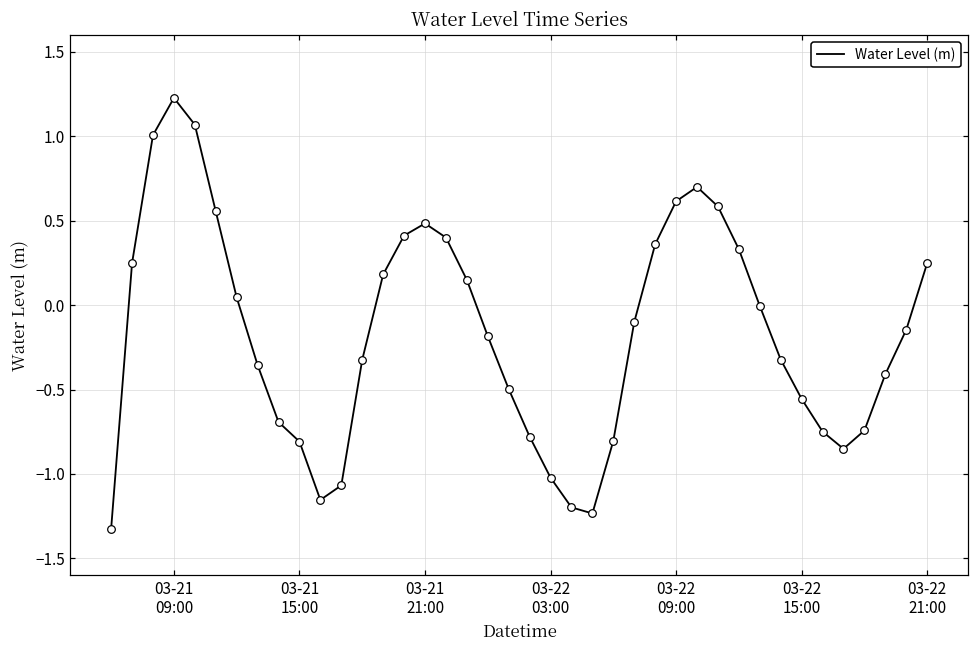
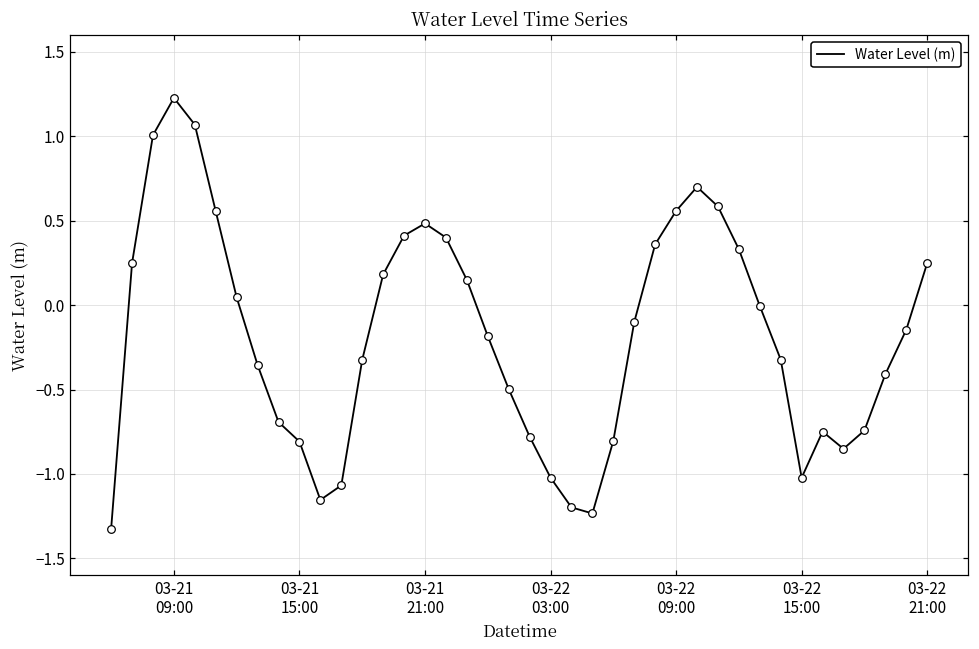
  {
    "03-21 09:00": 1.23,
    "03-21 15:00": -0.81,
    "03-21 21:00": 0.48,
    "03-22 03:00": -1.02,
-   "03-22 09:00": 0.62,
-   "03-22 15:00": -0.56,
+   "03-22 09:00": 0.56,
+   "03-22 15:00": -1.02,
    "03-22 21:00": 0.25
  }
